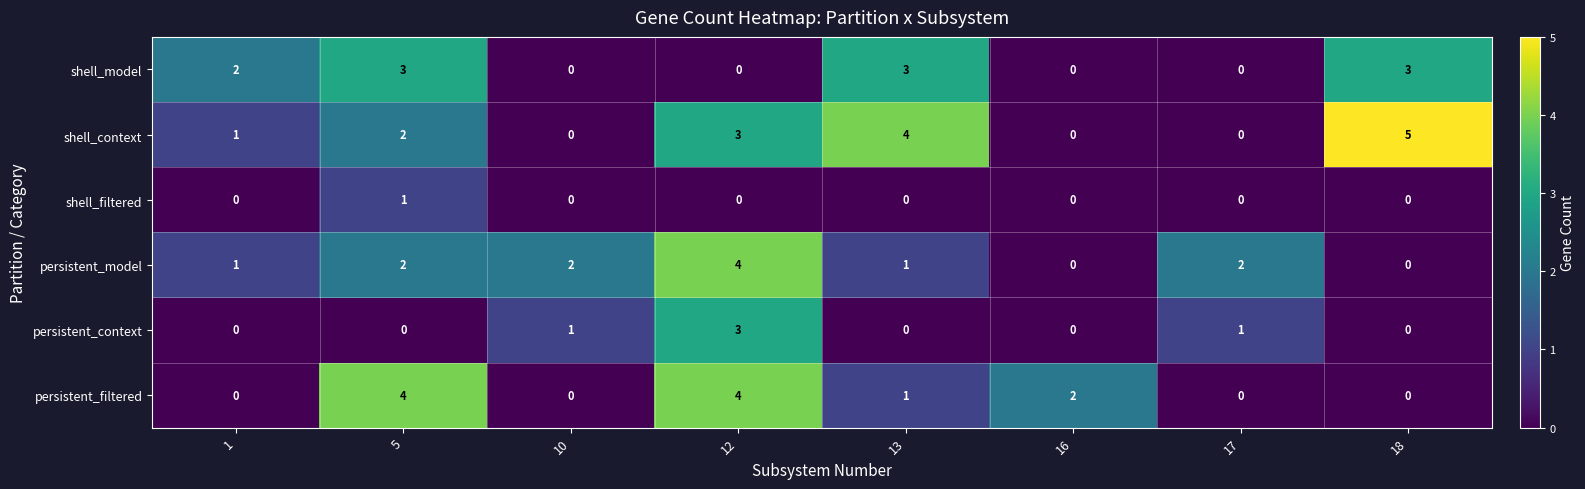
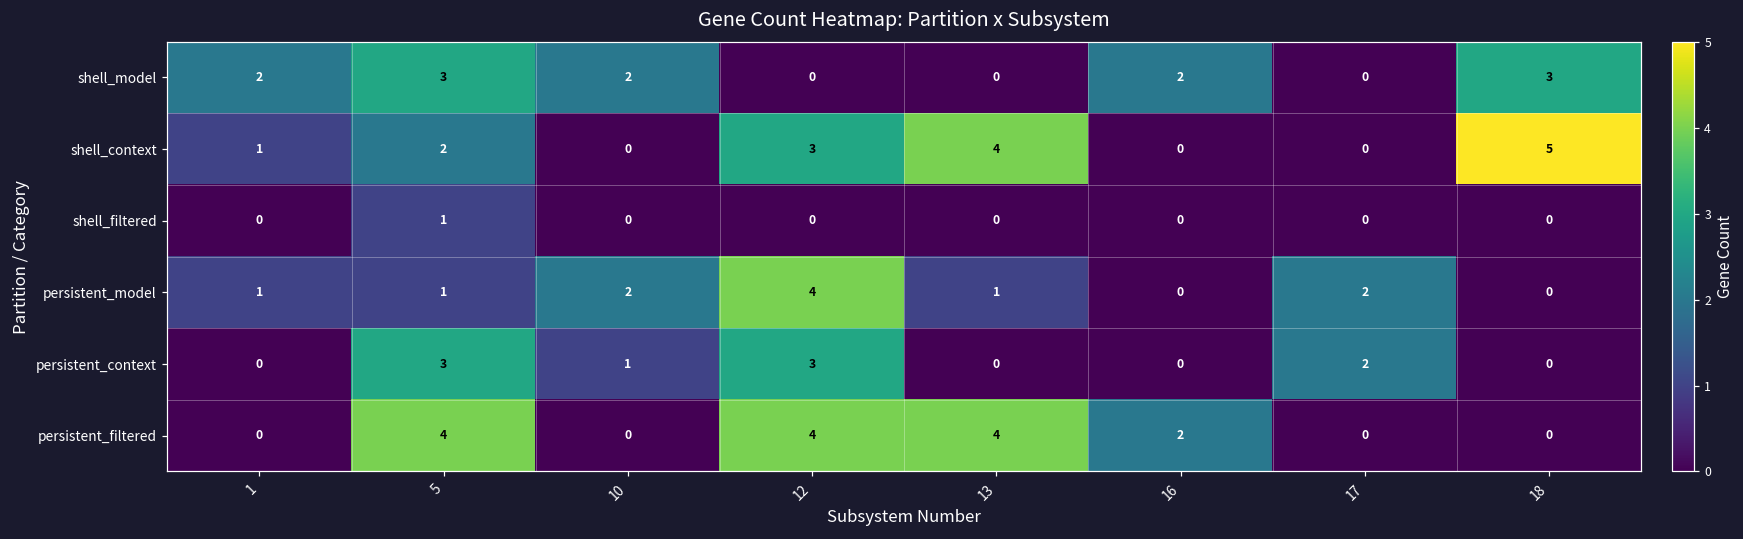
  {
    "shell_model": {
      "1": 2,
      "5": 3,
-     "10": 0,
+     "10": 2,
      "12": 0,
-     "13": 3,
-     "16": 0,
+     "13": 0,
+     "16": 2,
      "17": 0,
      "18": 3
    },
    "shell_context": {
      "1": 1,
      "5": 2,
      "10": 0,
      "12": 3,
      "13": 4,
      "16": 0,
      "17": 0,
      "18": 5
    },
    "shell_filtered": {
      "1": 0,
      "5": 1,
      "10": 0,
      "12": 0,
      "13": 0,
      "16": 0,
      "17": 0,
      "18": 0
    },
    "persistent_model": {
      "1": 1,
-     "5": 2,
+     "5": 1,
      "10": 2,
      "12": 4,
      "13": 1,
      "16": 0,
      "17": 2,
      "18": 0
    },
    "persistent_context": {
      "1": 0,
-     "5": 0,
+     "5": 3,
      "10": 1,
      "12": 3,
      "13": 0,
      "16": 0,
-     "17": 1,
+     "17": 2,
      "18": 0
    },
    "persistent_filtered": {
      "1": 0,
      "5": 4,
      "10": 0,
      "12": 4,
-     "13": 1,
+     "13": 4,
      "16": 2,
      "17": 0,
      "18": 0
    }
  }
